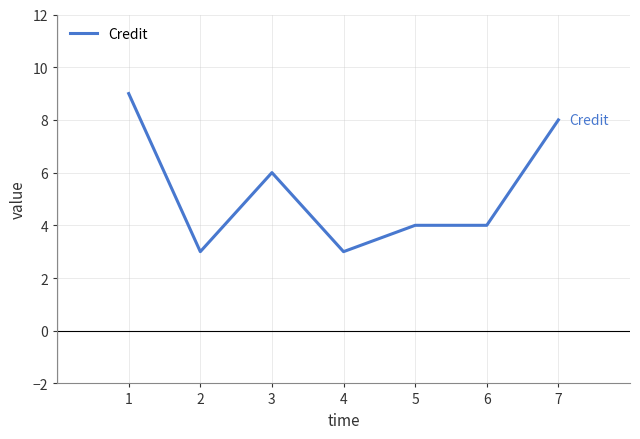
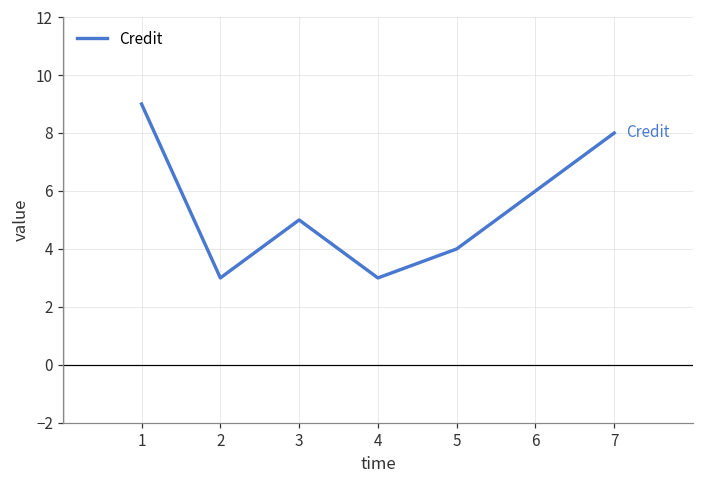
  {
    "1": 9,
    "2": 3,
-   "3": 6,
+   "3": 5,
    "4": 3,
    "5": 4,
-   "6": 4,
+   "6": 6,
    "7": 8
  }
